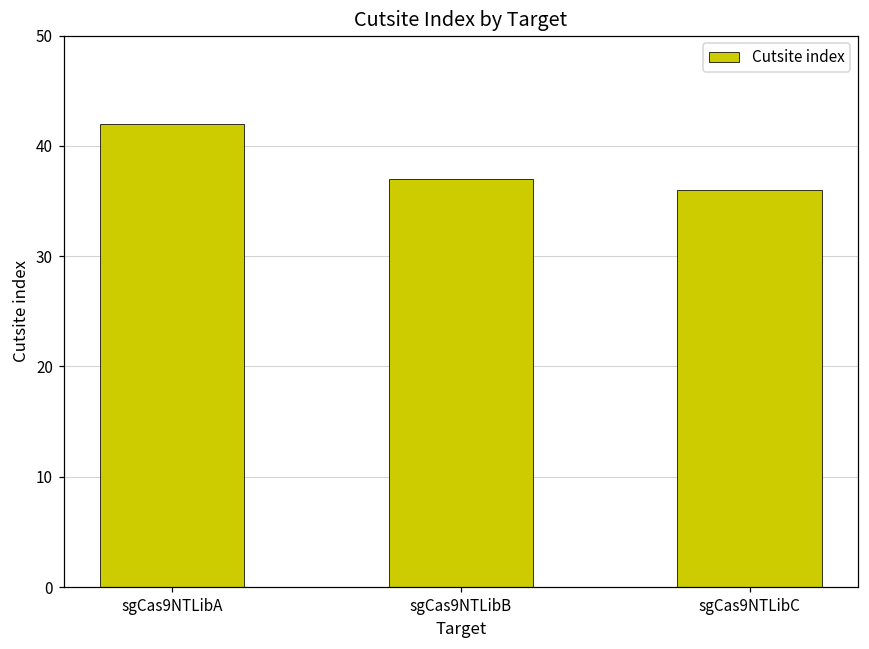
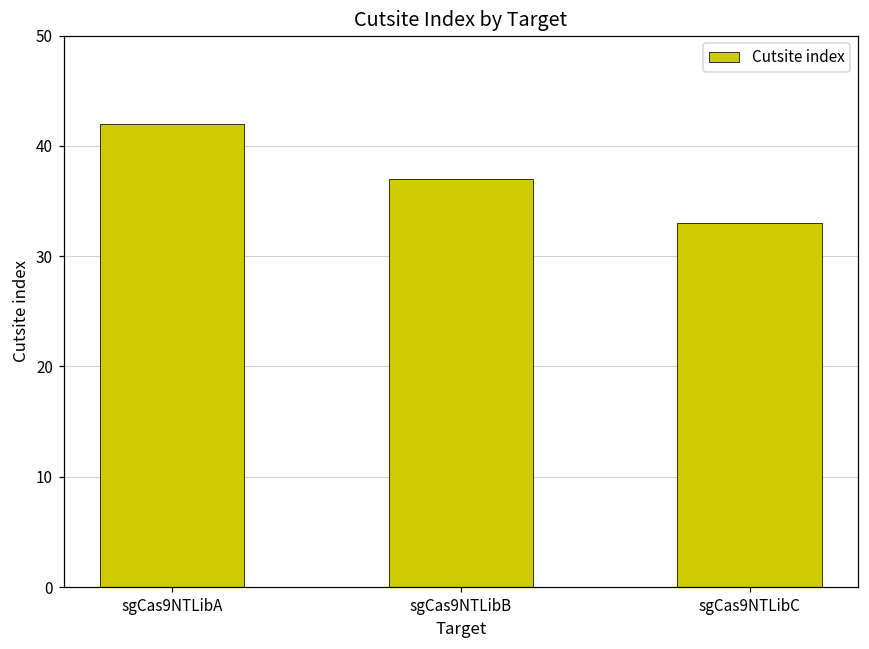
  {
    "sgCas9NTLibA": 42,
    "sgCas9NTLibB": 37,
-   "sgCas9NTLibC": 36
+   "sgCas9NTLibC": 33
  }
